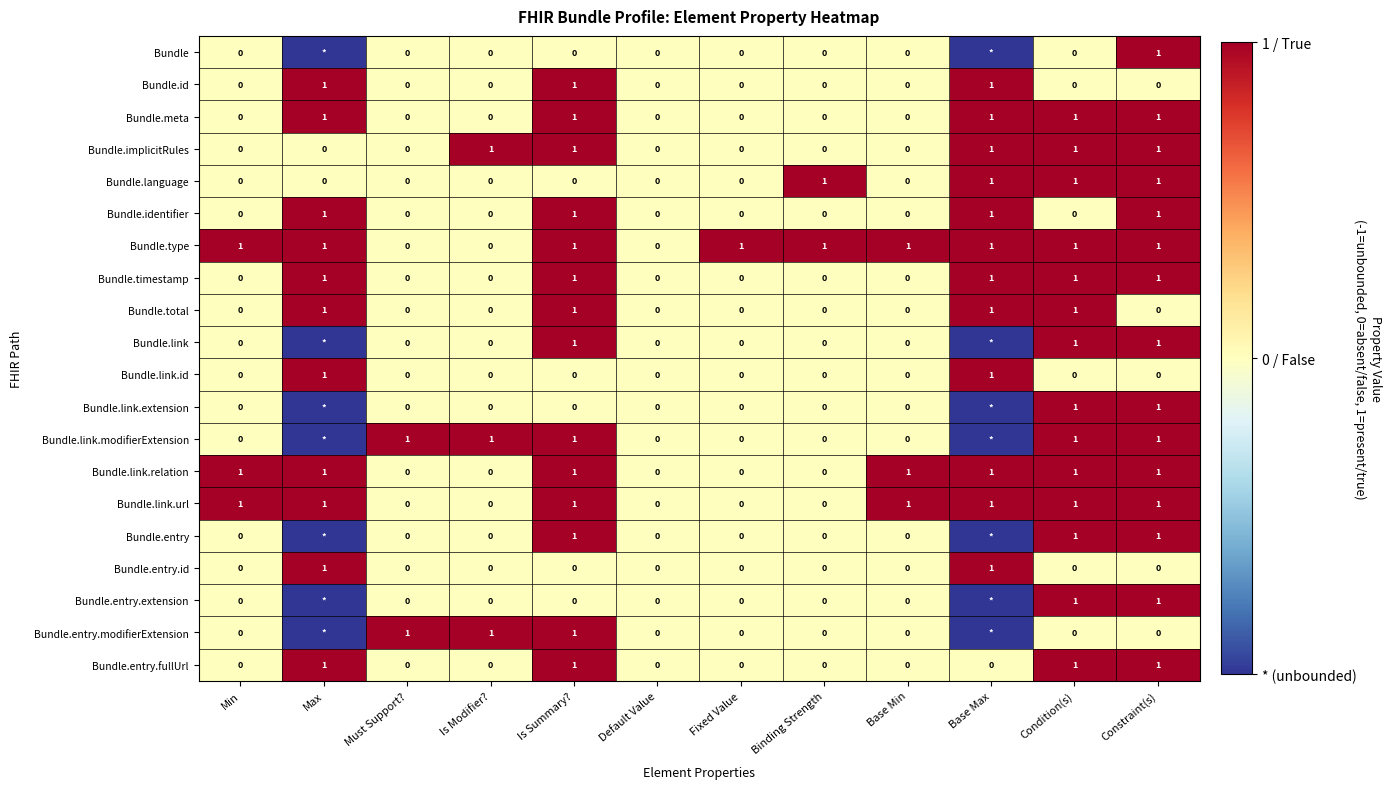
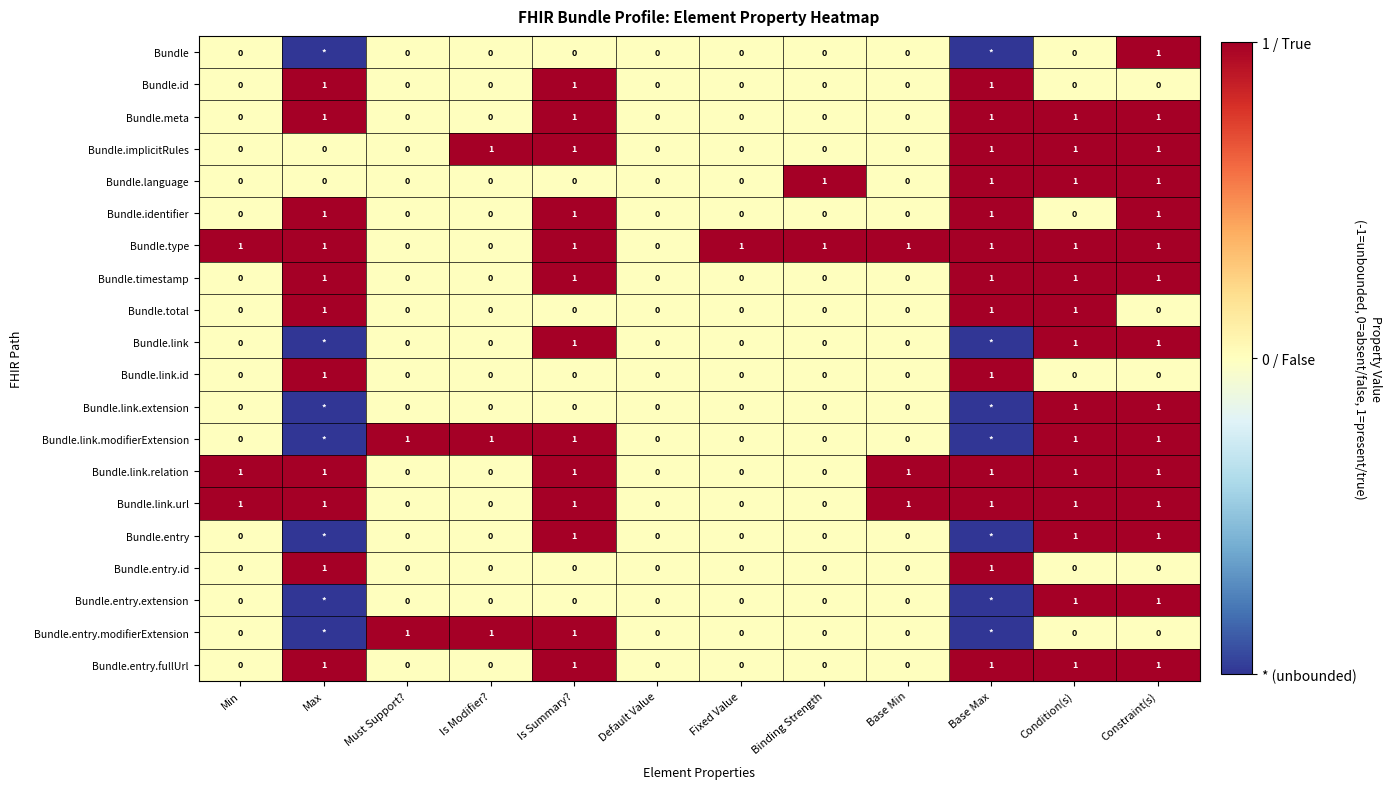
  {
    "Bundle.total": {
      "Min": 0,
      "Max": 1,
      "Must Support?": 0,
      "Is Modifier?": 0,
-     "Is Summary?": 1,
+     "Is Summary?": 0,
      "Default Value": 0,
      "Fixed Value": 0,
      "Binding Strength": 0,
      "Base Min": 0,
      "Base Max": 1,
      "Condition(s)": 1,
      "Constraint(s)": 0
    },
    "Bundle.entry.fullUrl": {
      "Min": 0,
      "Max": 1,
      "Must Support?": 0,
      "Is Modifier?": 0,
      "Is Summary?": 1,
      "Default Value": 0,
      "Fixed Value": 0,
      "Binding Strength": 0,
      "Base Min": 0,
-     "Base Max": 0,
+     "Base Max": 1,
      "Condition(s)": 1,
      "Constraint(s)": 1
    }
  }
